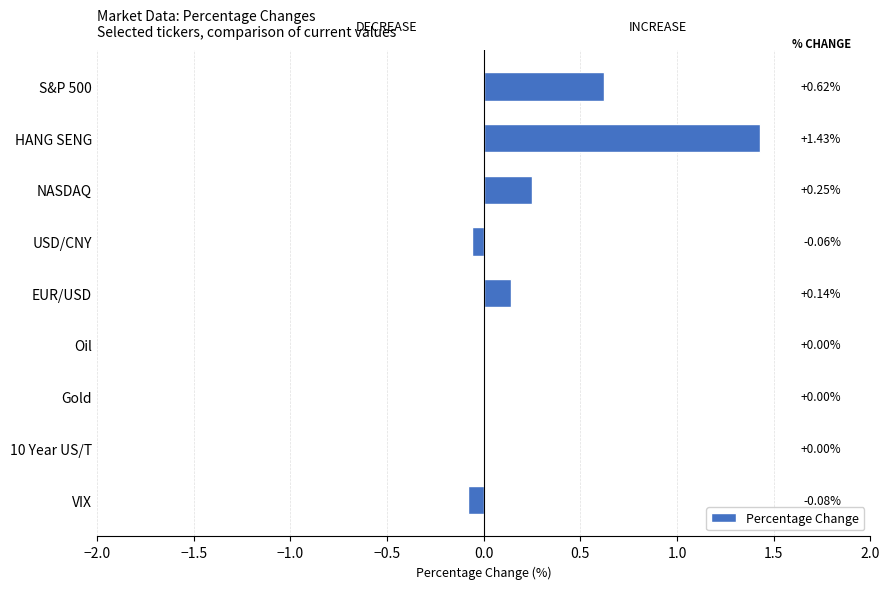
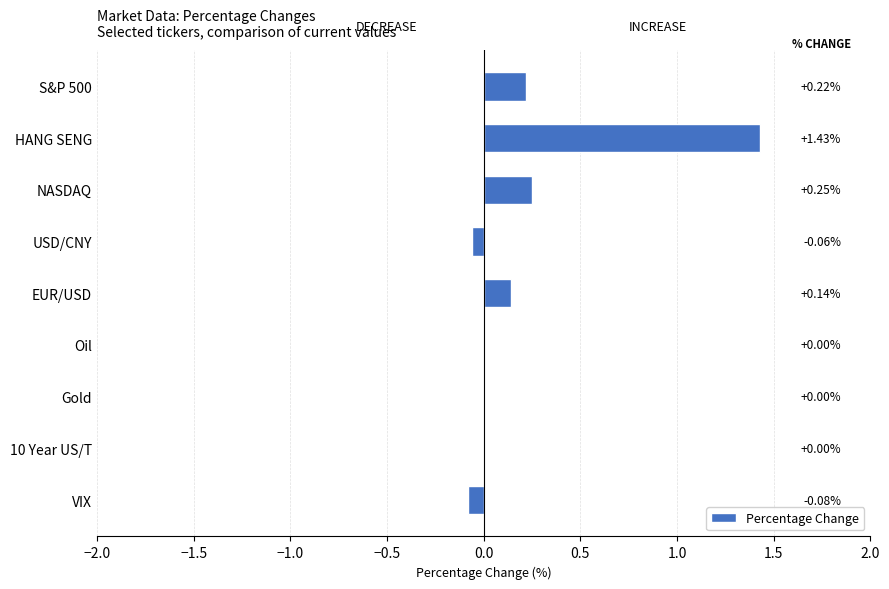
  {
-   "S&P 500": "+0.62%"
+   "S&P 500": "+0.22%"
  }
